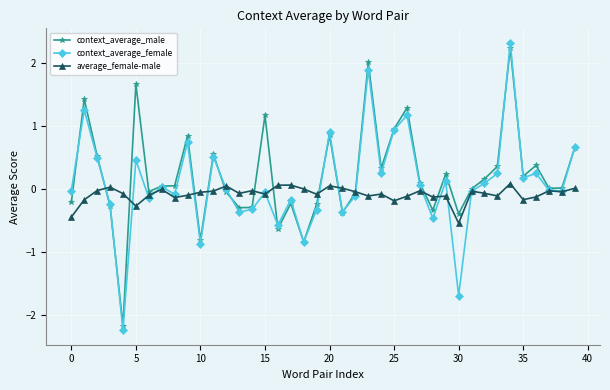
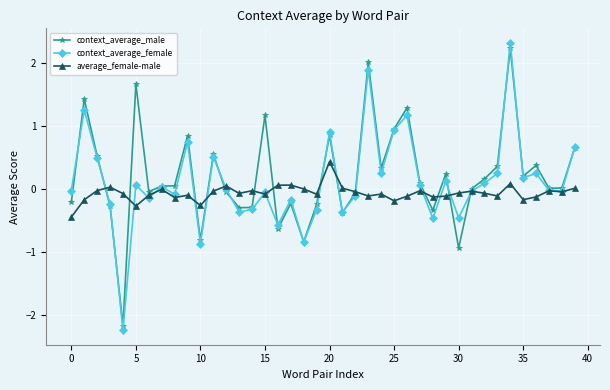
  {
    "context_average_male": {
      "0": -0.2,
      "5": 1.7,
      "10": -0.8,
      "15": 1.2,
      "20": 0.9,
-     "30": -0.4
+     "30": -0.9
    },
    "context_average_female": {
      "0": 0.0,
-     "5": 0.5,
+     "5": 0.1,
      "10": -0.9,
      "20": 0.9,
-     "30": -1.7
+     "30": -0.5
    },
    "average_female-male": {
      "0": -0.4,
      "5": -0.3,
-     "10": -0.1,
-     "20": 0.0,
+     "10": -0.3,
+     "20": 0.4,
      "25": -0.2,
-     "30": -0.5,
+     "30": -0.1,
      "35": -0.2
    }
  }
